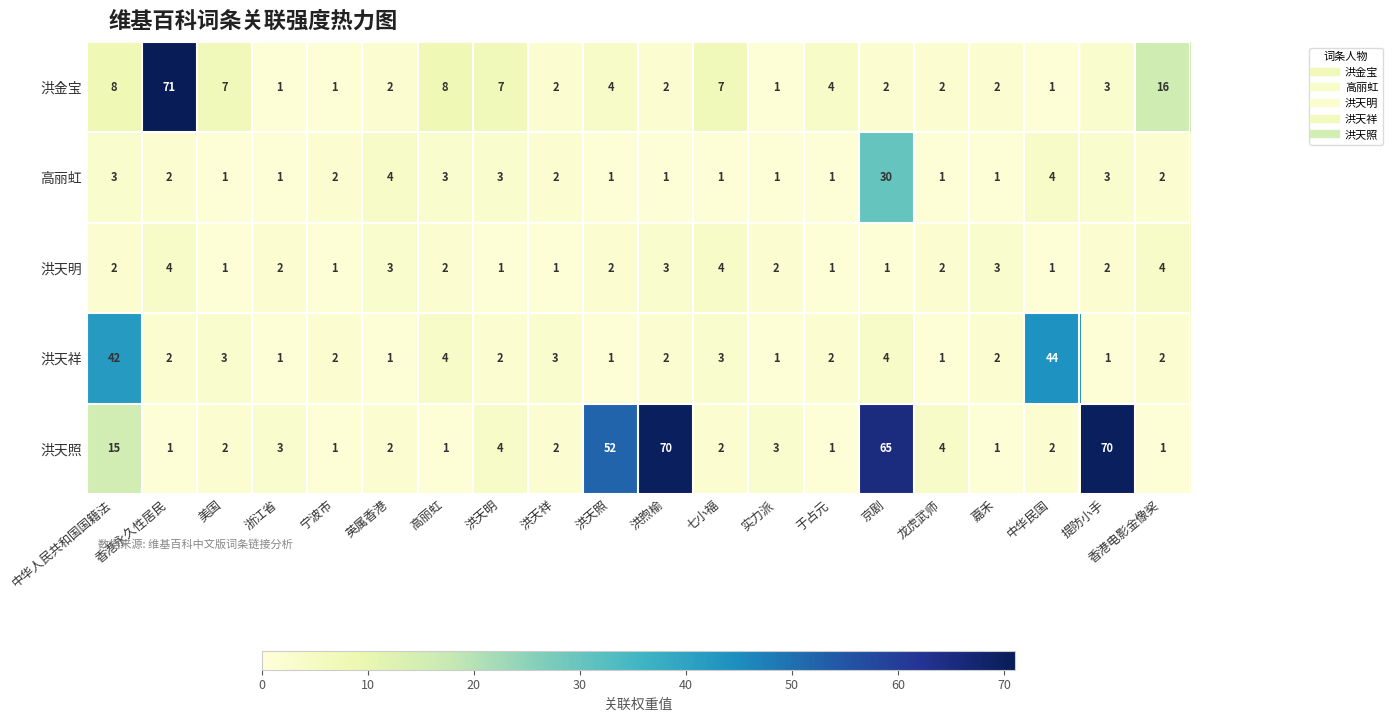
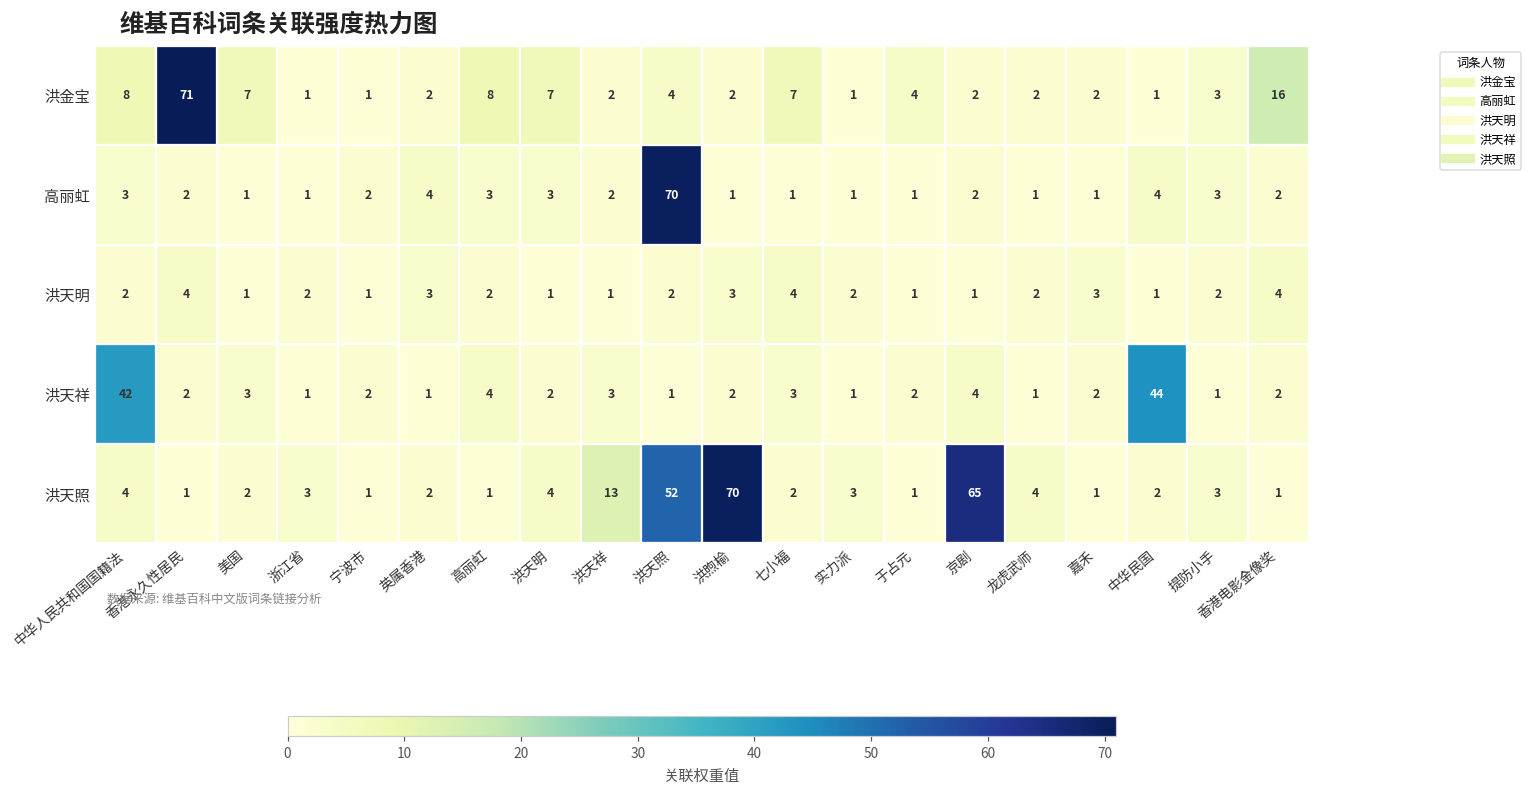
  {
    "洪金宝": {
      "中华人民共和国国籍法": 8,
      "香港永久性居民": 71,
      "美国": 7,
      "浙江省": 1,
      "宁波市": 1,
      "英属香港": 2,
      "高丽虹": 8,
      "洪天明": 7,
      "洪天祥": 2,
      "洪天照": 4,
      "洪煦榆": 2,
      "七小福": 7,
      "实力派": 1,
      "于占元": 4,
      "京剧": 2,
      "龙虎武师": 2,
      "嘉禾": 2,
      "中华民国": 1,
      "提防小手": 3,
      "香港电影金像奖": 16
    },
    "高丽虹": {
      "中华人民共和国国籍法": 3,
      "香港永久性居民": 2,
      "美国": 1,
      "浙江省": 1,
      "宁波市": 2,
      "英属香港": 4,
      "高丽虹": 3,
      "洪天明": 3,
      "洪天祥": 2,
-     "洪天照": 1,
+     "洪天照": 70,
      "洪煦榆": 1,
      "七小福": 1,
      "实力派": 1,
      "于占元": 1,
-     "京剧": 30,
+     "京剧": 2,
      "龙虎武师": 1,
      "嘉禾": 1,
      "中华民国": 4,
      "提防小手": 3,
      "香港电影金像奖": 2
    },
    "洪天明": {
      "中华人民共和国国籍法": 2,
      "香港永久性居民": 4,
      "美国": 1,
      "浙江省": 2,
      "宁波市": 1,
      "英属香港": 3,
      "高丽虹": 2,
      "洪天明": 1,
      "洪天祥": 1,
      "洪天照": 2,
      "洪煦榆": 3,
      "七小福": 4,
      "实力派": 2,
      "于占元": 1,
      "京剧": 1,
      "龙虎武师": 2,
      "嘉禾": 3,
      "中华民国": 1,
      "提防小手": 2,
      "香港电影金像奖": 4
    },
    "洪天祥": {
      "中华人民共和国国籍法": 42,
      "香港永久性居民": 2,
      "美国": 3,
      "浙江省": 1,
      "宁波市": 2,
      "英属香港": 1,
      "高丽虹": 4,
      "洪天明": 2,
      "洪天祥": 3,
      "洪天照": 1,
      "洪煦榆": 2,
      "七小福": 3,
      "实力派": 1,
      "于占元": 2,
      "京剧": 4,
      "龙虎武师": 1,
      "嘉禾": 2,
      "中华民国": 44,
      "提防小手": 1,
      "香港电影金像奖": 2
    },
    "洪天照": {
-     "中华人民共和国国籍法": 15,
+     "中华人民共和国国籍法": 4,
      "香港永久性居民": 1,
      "美国": 2,
      "浙江省": 3,
      "宁波市": 1,
      "英属香港": 2,
      "高丽虹": 1,
      "洪天明": 4,
-     "洪天祥": 2,
+     "洪天祥": 13,
      "洪天照": 52,
      "洪煦榆": 70,
      "七小福": 2,
      "实力派": 3,
      "于占元": 1,
      "京剧": 65,
      "龙虎武师": 4,
      "嘉禾": 1,
      "中华民国": 2,
-     "提防小手": 70,
+     "提防小手": 3,
      "香港电影金像奖": 1
    }
  }
